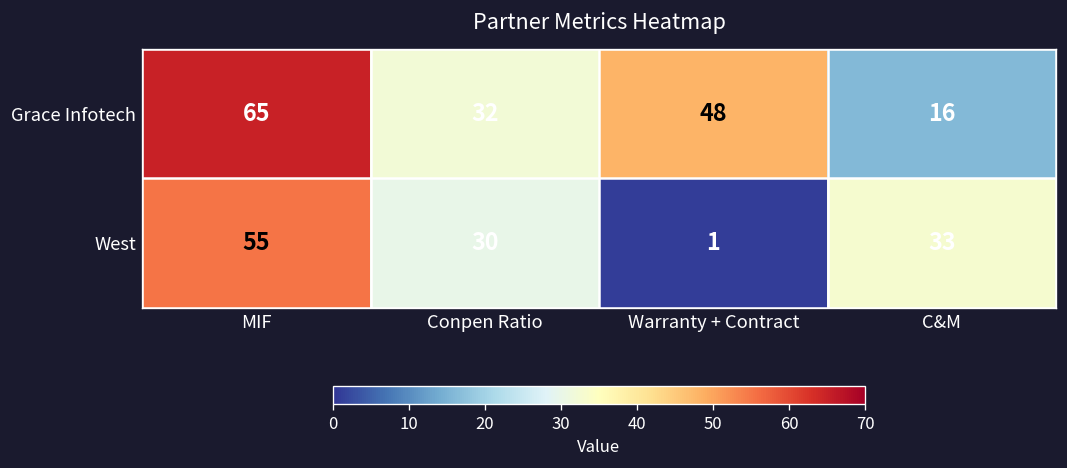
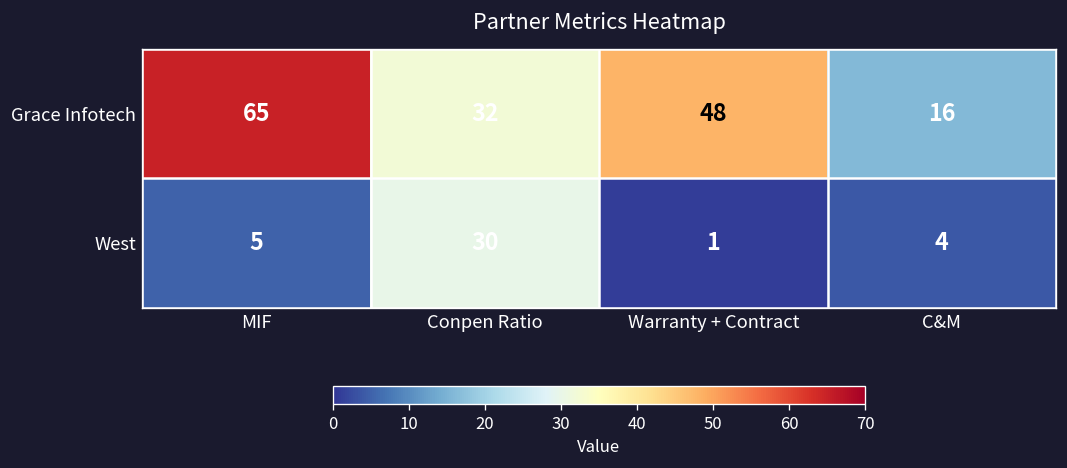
  {
    "Grace Infotech": {
      "MIF": 65,
      "Warranty + Contract": 48,
      "C&M": 16
    },
    "West": {
-     "MIF": 55,
+     "MIF": 5,
      "Warranty + Contract": 1,
-     "C&M": 33
+     "C&M": 4
    }
  }
